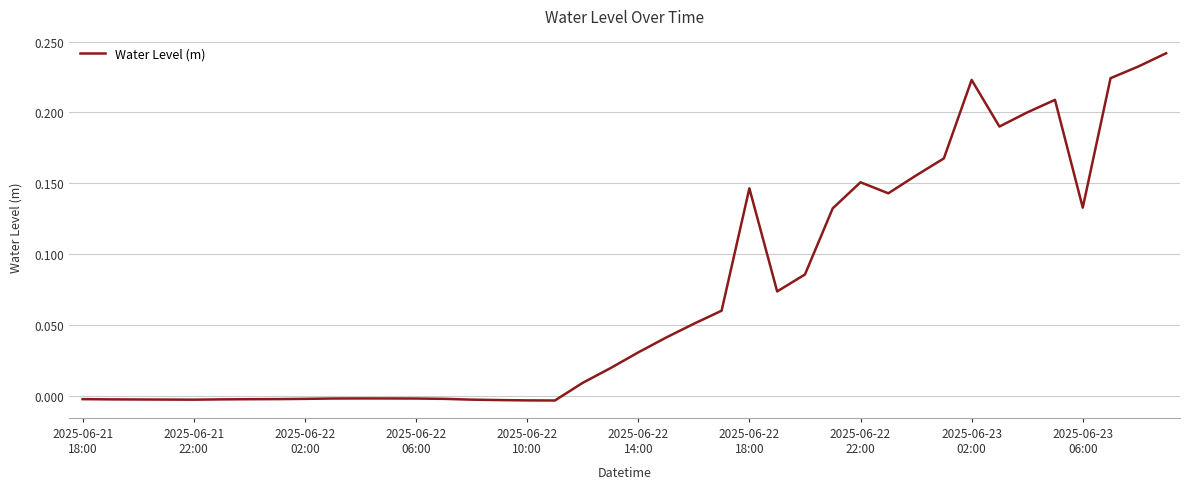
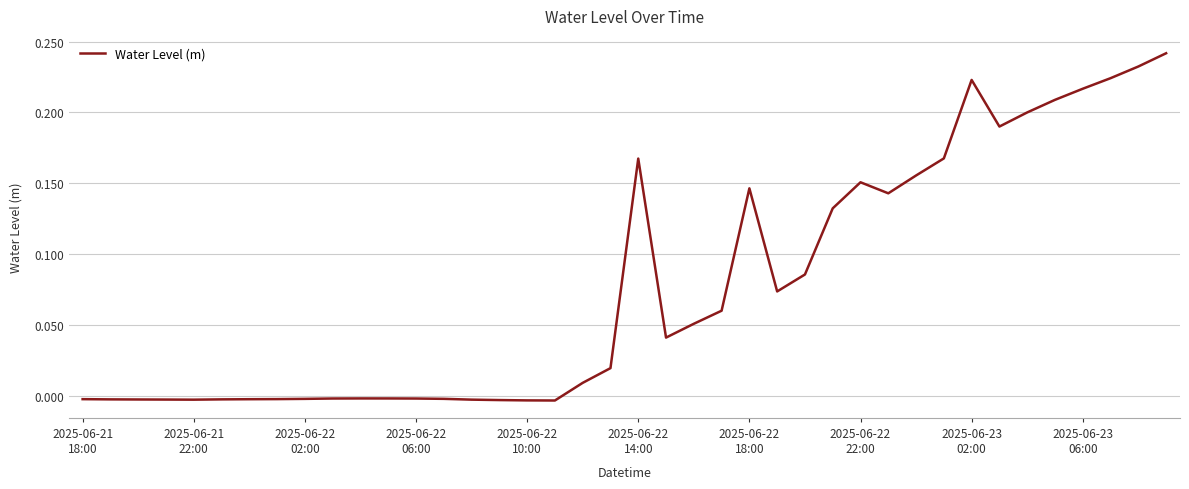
  {
    "2025-06-21 18:00": -0.002,
    "2025-06-21 22:00": -0.002,
    "2025-06-22 02:00": -0.002,
    "2025-06-22 06:00": -0.002,
    "2025-06-22 10:00": -0.003,
-   "2025-06-22 14:00": 0.031,
+   "2025-06-22 14:00": 0.167,
    "2025-06-22 18:00": 0.146,
    "2025-06-22 22:00": 0.151,
    "2025-06-23 02:00": 0.223,
-   "2025-06-23 06:00": 0.133
+   "2025-06-23 06:00": 0.217
  }
